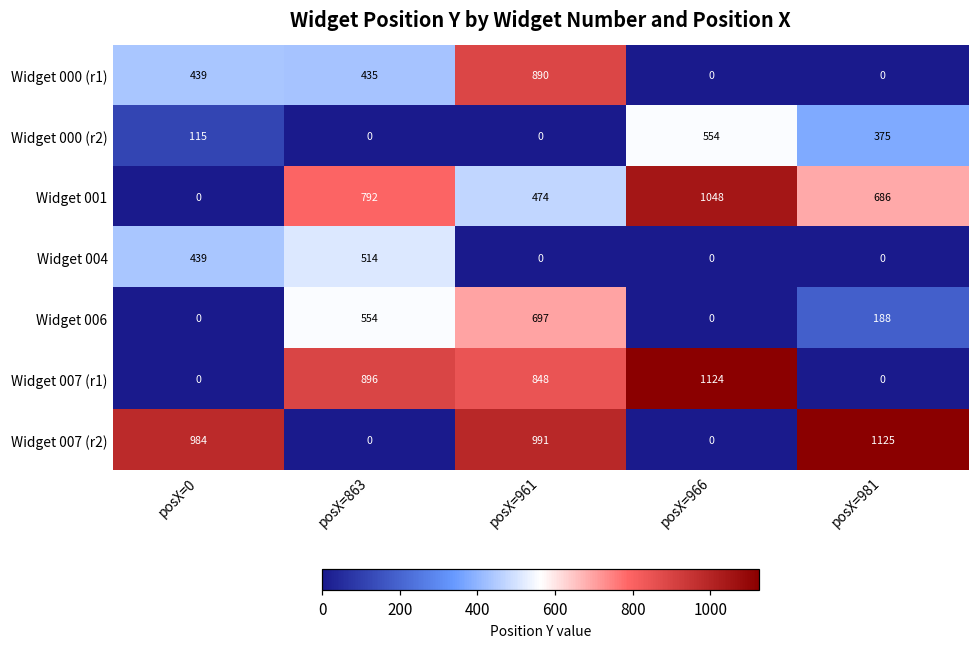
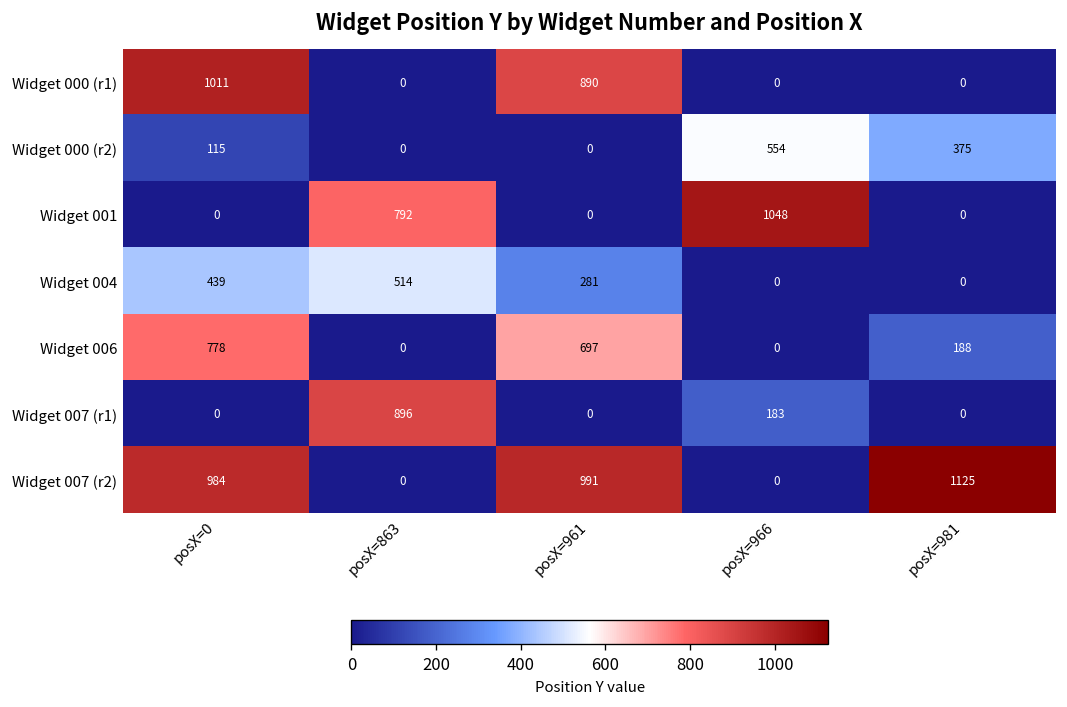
  {
    "Widget 000 (r1)": {
-     "posX=0": 439,
-     "posX=863": 435,
+     "posX=0": 1011,
+     "posX=863": 0,
      "posX=961": 890,
      "posX=966": 0,
      "posX=981": 0
    },
    "Widget 000 (r2)": {
      "posX=0": 115,
      "posX=863": 0,
      "posX=961": 0,
      "posX=966": 554,
      "posX=981": 375
    },
    "Widget 001": {
      "posX=0": 0,
      "posX=863": 792,
-     "posX=961": 474,
+     "posX=961": 0,
      "posX=966": 1048,
-     "posX=981": 686
+     "posX=981": 0
    },
    "Widget 004": {
      "posX=0": 439,
      "posX=863": 514,
-     "posX=961": 0,
+     "posX=961": 281,
      "posX=966": 0,
      "posX=981": 0
    },
    "Widget 006": {
-     "posX=0": 0,
-     "posX=863": 554,
+     "posX=0": 778,
+     "posX=863": 0,
      "posX=961": 697,
      "posX=966": 0,
      "posX=981": 188
    },
    "Widget 007 (r1)": {
      "posX=0": 0,
      "posX=863": 896,
-     "posX=961": 848,
-     "posX=966": 1124,
+     "posX=961": 0,
+     "posX=966": 183,
      "posX=981": 0
    },
    "Widget 007 (r2)": {
      "posX=0": 984,
      "posX=863": 0,
      "posX=961": 991,
      "posX=966": 0,
      "posX=981": 1125
    }
  }
